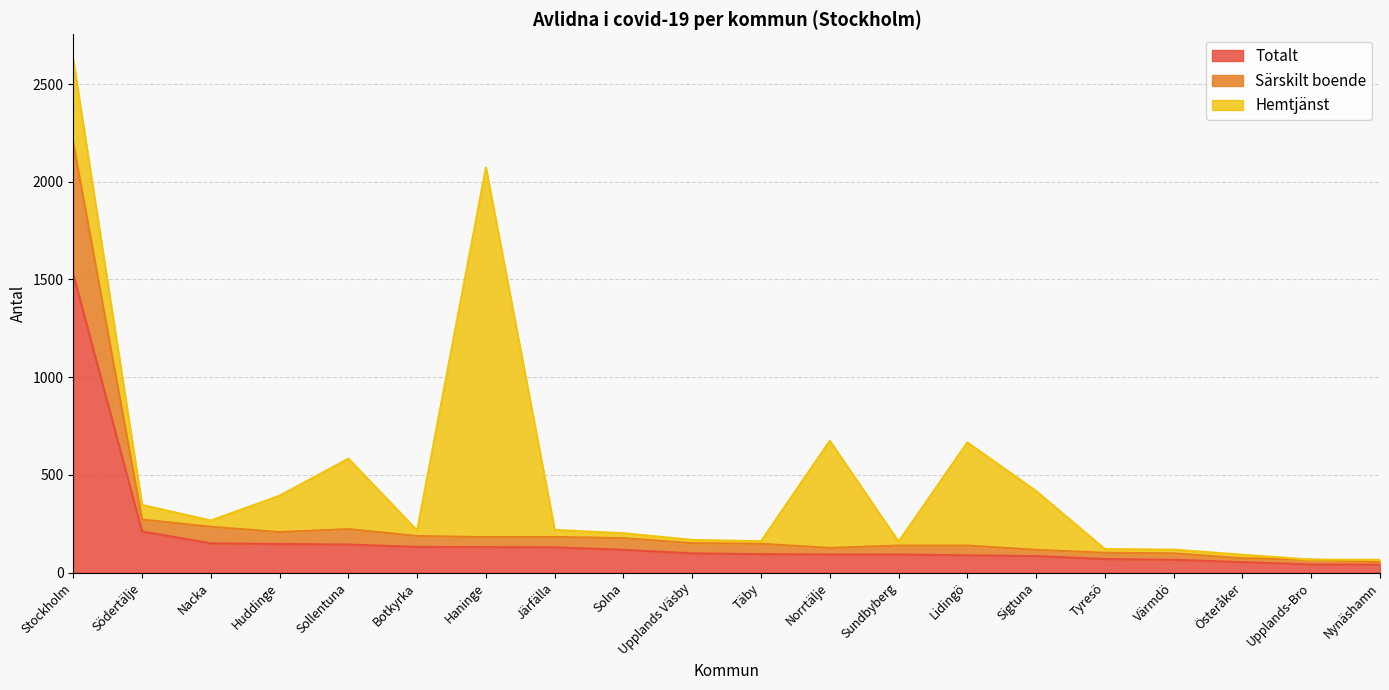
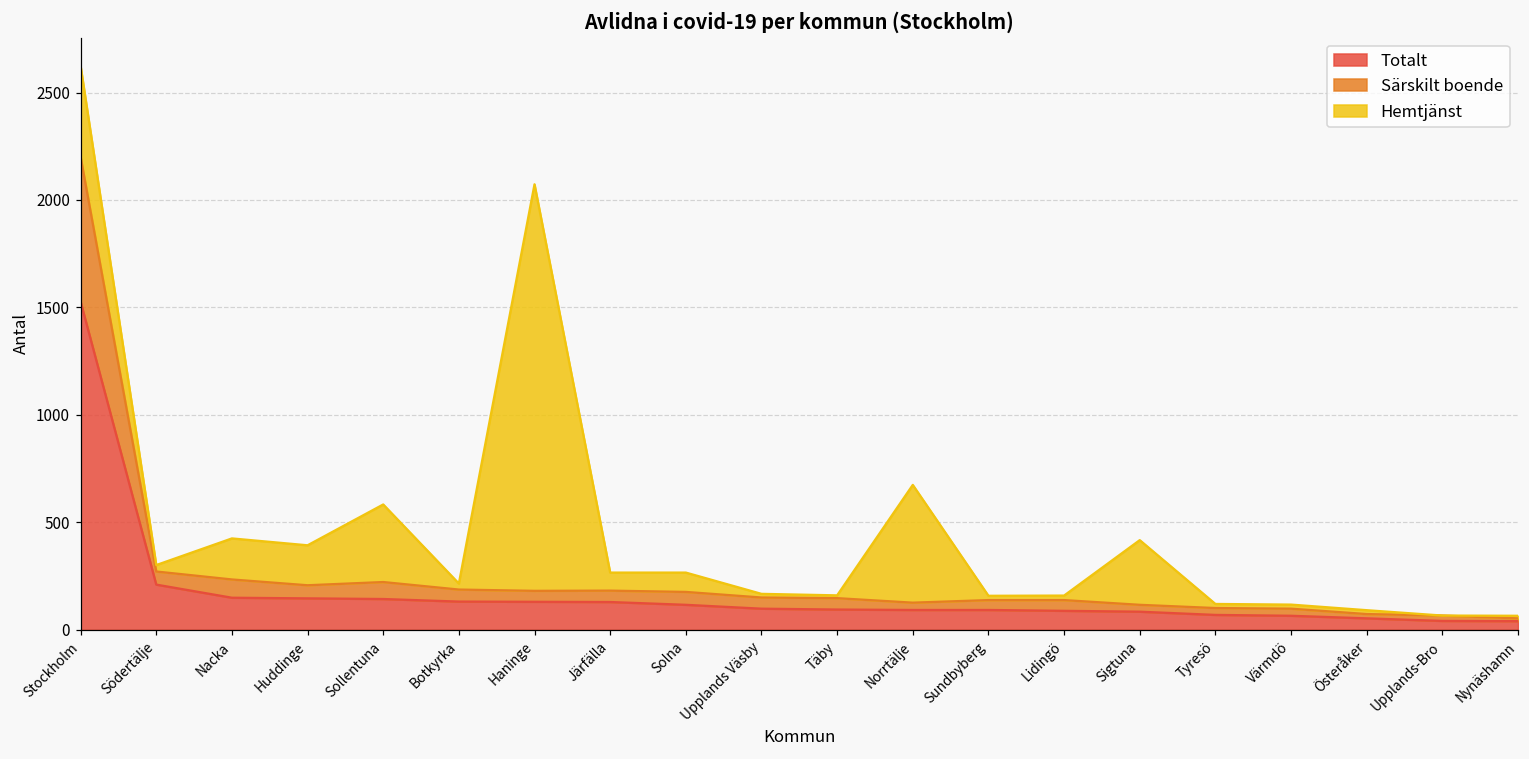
  {
    "Hemtjänst": {
      "Stockholm": 420,
-     "Södertälje": 80,
-     "Nacka": 30,
+     "Södertälje": 30,
+     "Nacka": 190,
      "Huddinge": 190,
      "Sollentuna": 360,
      "Botkyrka": 30,
      "Haninge": 1890,
-     "Järfälla": 40,
-     "Solna": 30,
+     "Järfälla": 80,
+     "Solna": 90,
      "Upplands Väsby": 20,
      "Täby": 10,
      "Norrtälje": 550,
      "Sundbyberg": 20,
-     "Lidingö": 530,
+     "Lidingö": 20,
      "Sigtuna": 300,
      "Tyresö": 20,
      "Värmdö": 20,
      "Österåker": 20
    }
  }
